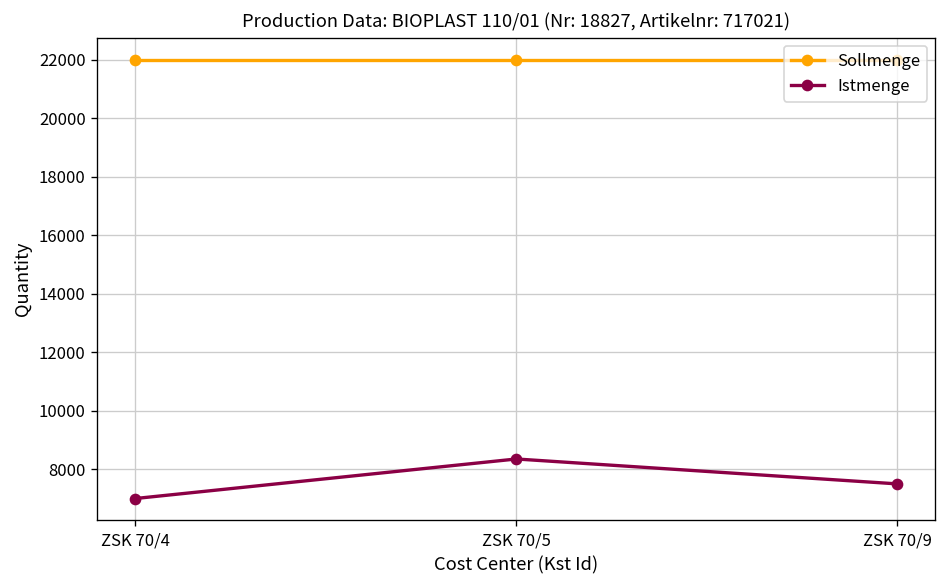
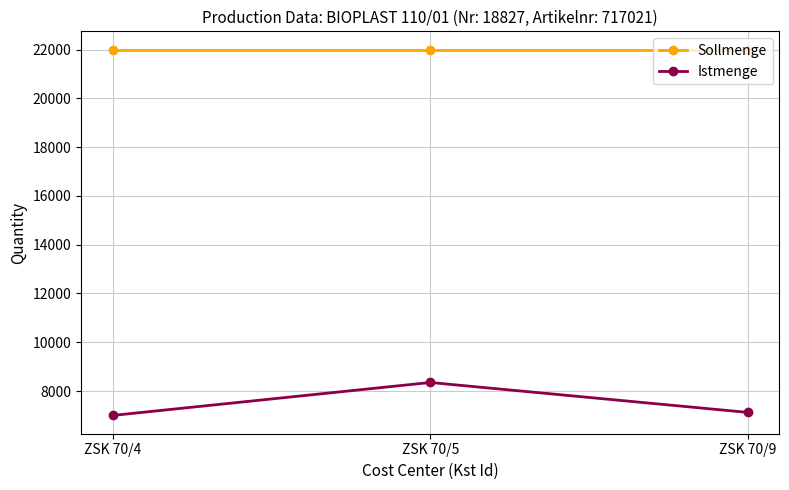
  {
    "Sollmenge": {
      "ZSK 70/4": 22000,
      "ZSK 70/5": 22000
    },
    "Istmenge": {
      "ZSK 70/4": 7000,
      "ZSK 70/5": 8400,
-     "ZSK 70/9": 7500
+     "ZSK 70/9": 7100
    }
  }
